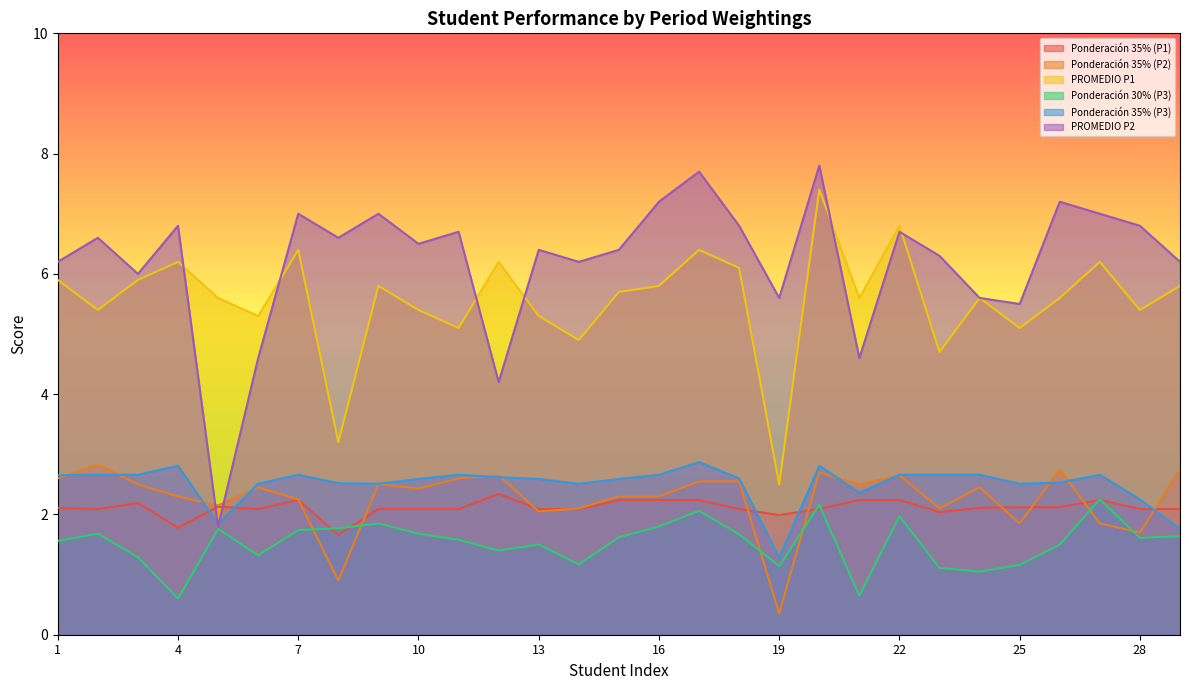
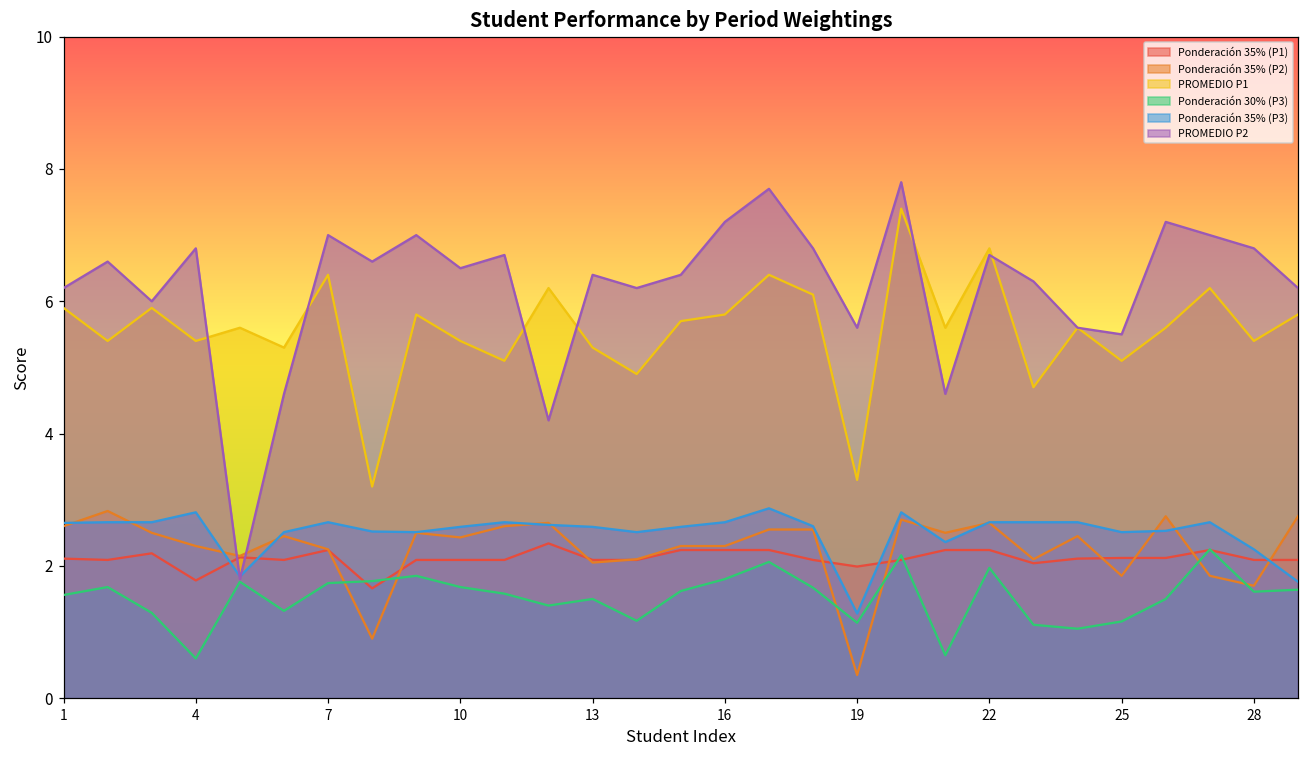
  {
    "PROMEDIO P1": {
      "1": 5.9,
-     "4": 6.2,
+     "4": 5.4,
      "7": 6.4,
      "10": 5.4,
      "13": 5.3,
      "16": 5.8,
-     "19": 2.5,
+     "19": 3.3,
      "22": 6.8,
      "25": 5.1,
      "28": 5.4
    },
    "Ponderación 30% (P3)": {
      "1": 1.6,
      "4": 0.6,
      "7": 1.7,
      "10": 1.7,
      "13": 1.5,
      "16": 1.8,
      "19": 1.1,
      "22": 2.0,
      "25": 1.2,
      "28": 1.6
    },
    "Ponderación 35% (P3)": {
      "1": 2.7,
      "4": 2.8,
      "7": 2.7,
      "10": 2.6,
      "13": 2.6,
      "16": 2.7,
      "19": 1.3,
      "25": 2.5,
      "28": 2.3
    },
    "PROMEDIO P2": {
      "1": 6.2,
      "4": 6.8,
      "7": 7.0,
      "10": 6.5,
      "13": 6.4,
      "16": 7.2,
      "19": 5.6,
      "22": 6.7,
      "25": 5.5,
      "28": 6.8
    }
  }
